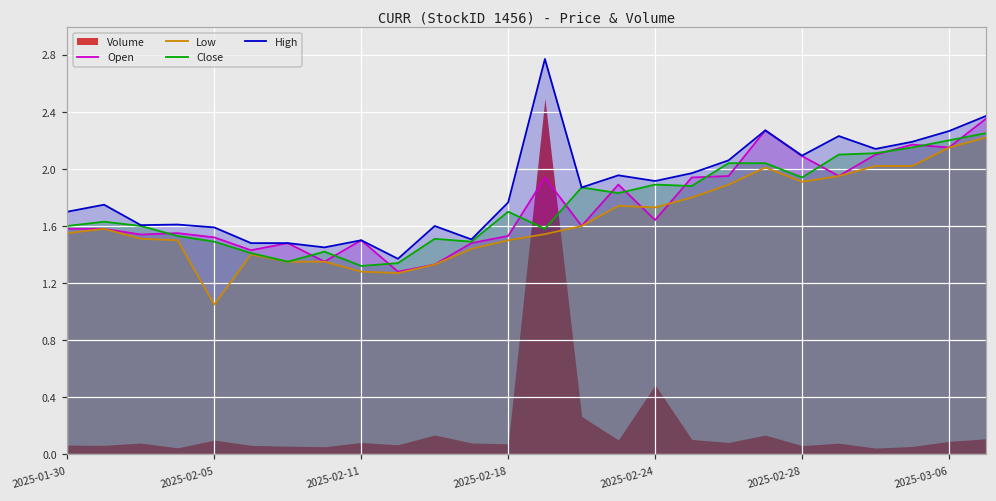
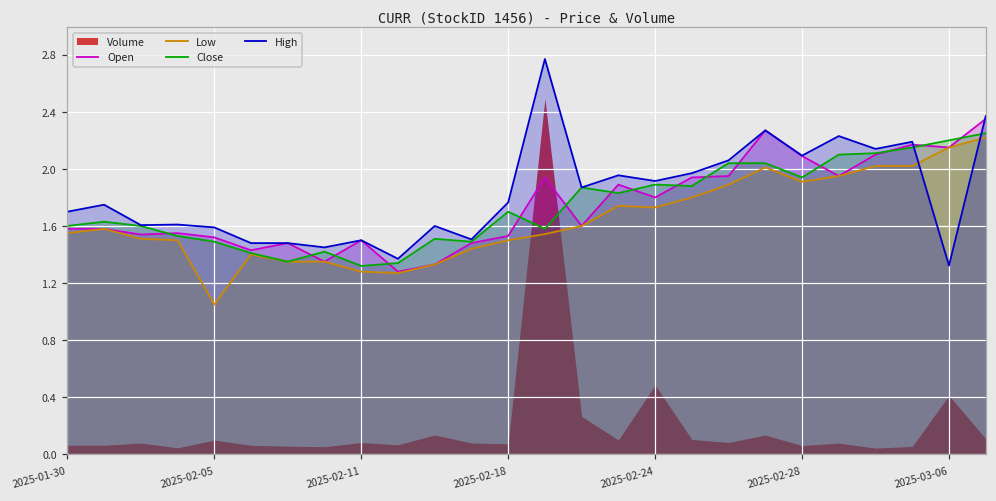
  {
    "Open": {
      "2025-01-30": 1.58,
      "2025-02-05": 1.52,
      "2025-02-18": 1.53,
-     "2025-02-24": 1.64
+     "2025-02-24": 1.80
    },
    "Volume": {
      "2025-01-30": 0.06,
      "2025-02-05": 0.10,
      "2025-02-11": 0.08,
      "2025-02-18": 0.07,
      "2025-02-24": 0.49,
      "2025-02-28": 0.06,
-     "2025-03-06": 0.09
+     "2025-03-06": 0.41
    },
    "Low": {
      "2025-01-30": 1.55,
      "2025-02-05": 1.05,
      "2025-02-11": 1.28,
      "2025-02-18": 1.50,
      "2025-02-24": 1.73,
      "2025-02-28": 1.91
    },
    "Close": {
      "2025-01-30": 1.60,
      "2025-02-05": 1.49,
      "2025-02-11": 1.32,
      "2025-02-18": 1.70,
      "2025-02-24": 1.89,
      "2025-02-28": 1.94,
      "2025-03-06": 2.20
    },
    "High": {
      "2025-01-30": 1.70,
      "2025-02-05": 1.59,
      "2025-02-18": 1.76,
      "2025-02-24": 1.91,
-     "2025-03-06": 2.27
+     "2025-03-06": 1.32
    }
  }
